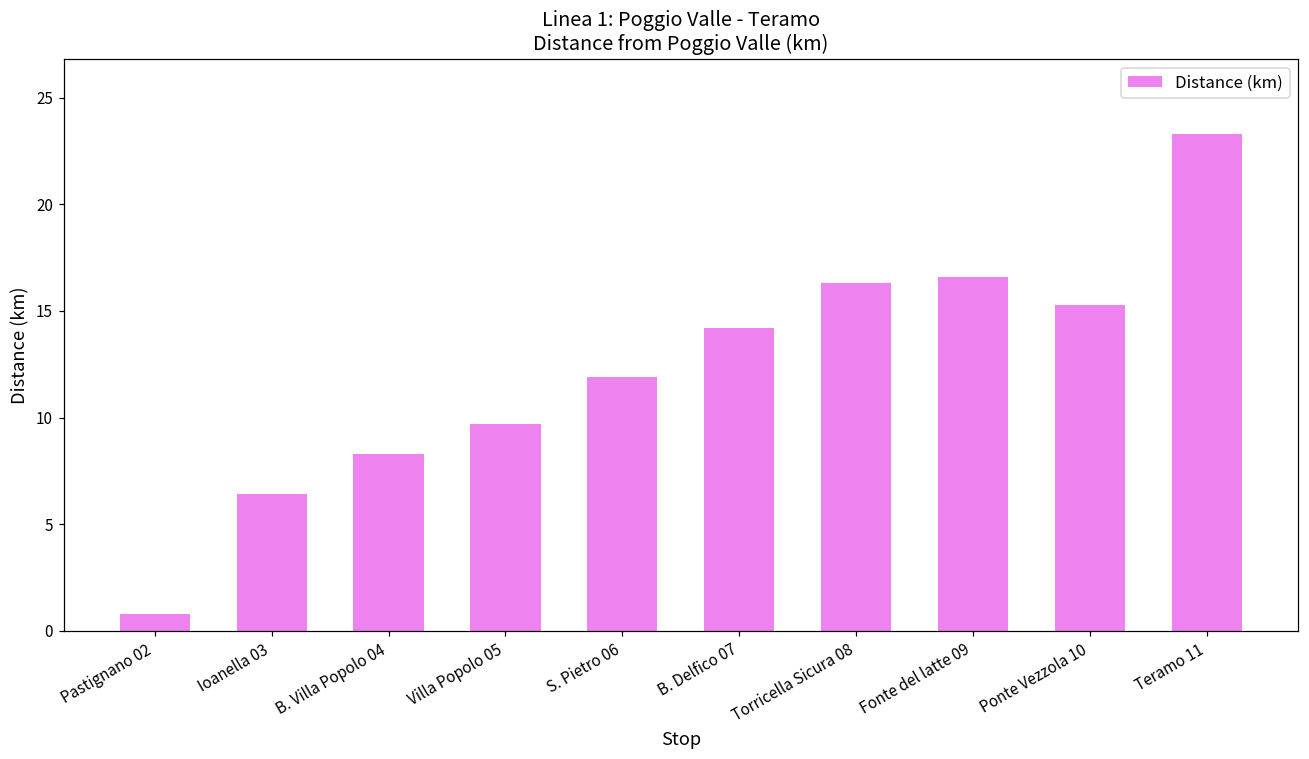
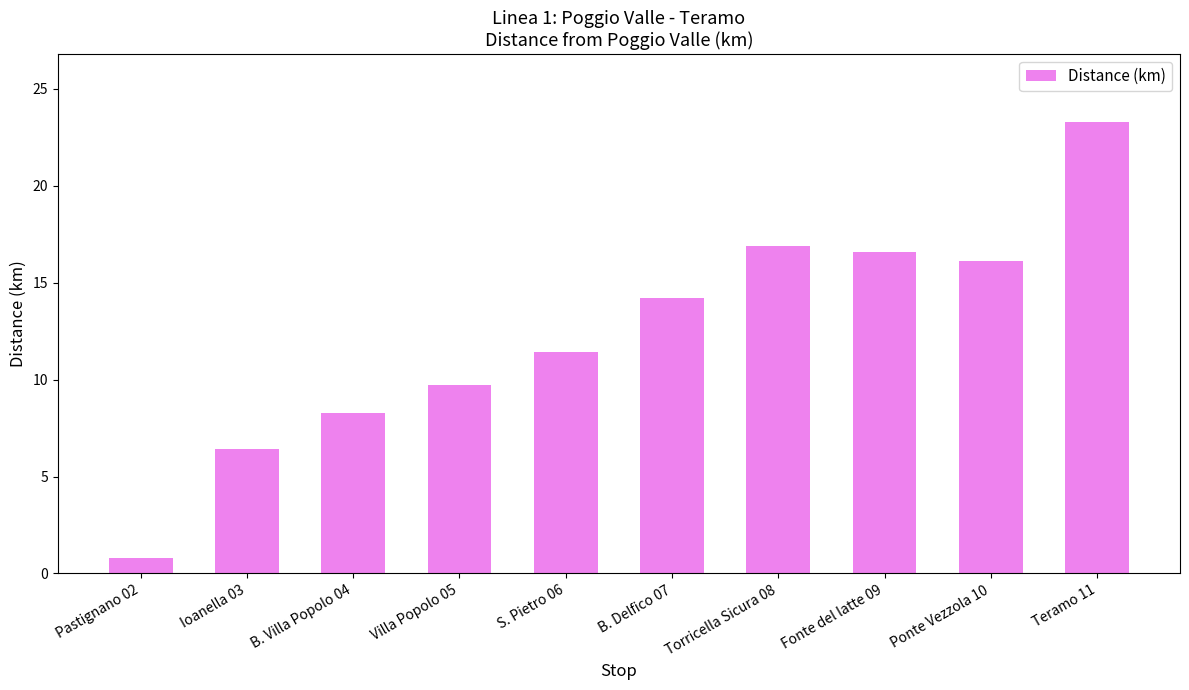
  {
    "Pastignano 02": 0.8,
    "Ioanella 03": 6.4,
    "B. Villa Popolo 04": 8.3,
    "Villa Popolo 05": 9.7,
-   "S. Pietro 06": 11.9,
+   "S. Pietro 06": 11.4,
    "B. Delfico 07": 14.2,
-   "Torricella Sicura 08": 16.3,
+   "Torricella Sicura 08": 16.9,
    "Fonte del latte 09": 16.6,
-   "Ponte Vezzola 10": 15.3,
+   "Ponte Vezzola 10": 16.1,
    "Teramo 11": 23.3
  }
